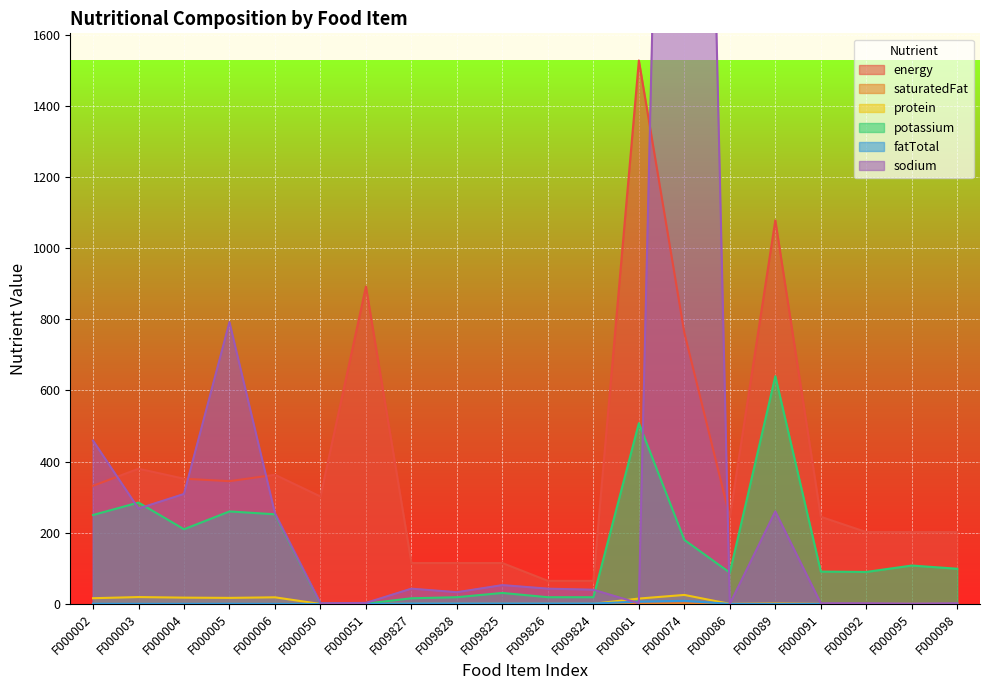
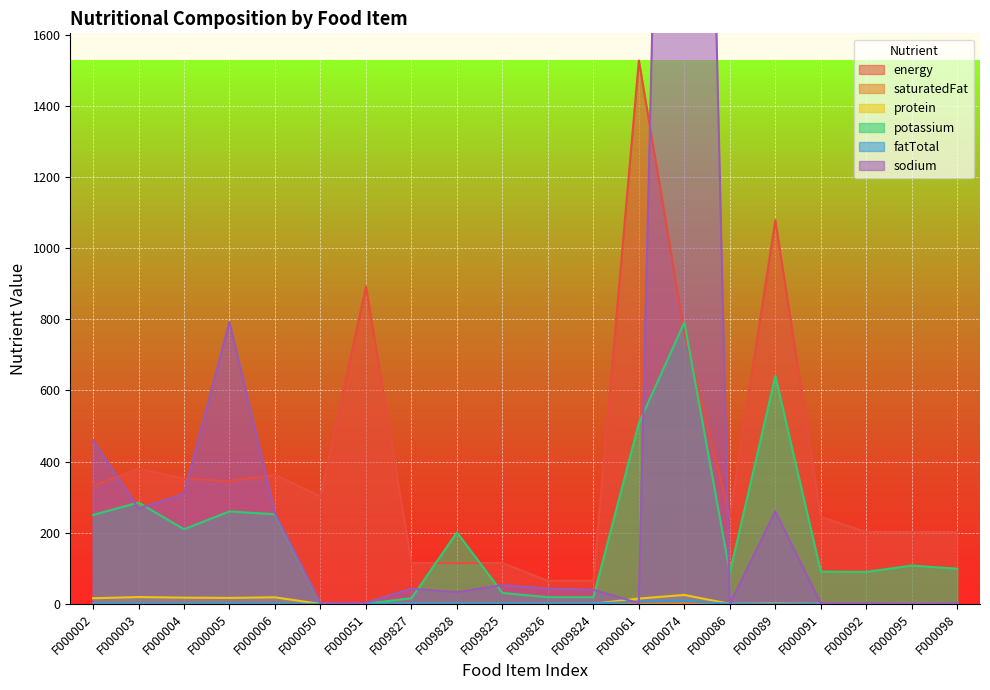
  {
    "protein": {
      "F000002": 20,
      "F000003": 20,
      "F000004": 20,
      "F000005": 20,
      "F000006": 20,
      "F000061": 20,
      "F000074": 30
    },
    "potassium": {
      "F000002": 250,
      "F000003": 290,
      "F000004": 210,
      "F000005": 260,
      "F009827": 20,
-     "F009828": 20,
+     "F009828": 200,
      "F009825": 30,
      "F009826": 20,
      "F009824": 20,
      "F000061": 510,
-     "F000074": 180,
+     "F000074": 790,
      "F000086": 90,
      "F000089": 640,
      "F000091": 90,
      "F000092": 90,
      "F000095": 110,
      "F000098": 100
    },
    "sodium": {
      "F000002": 460,
      "F000003": 270,
      "F000004": 310,
      "F000005": 790,
      "F009827": 40,
      "F009828": 30,
      "F009825": 50,
      "F009826": 40,
      "F009824": 40,
      "F000089": 260
    }
  }
